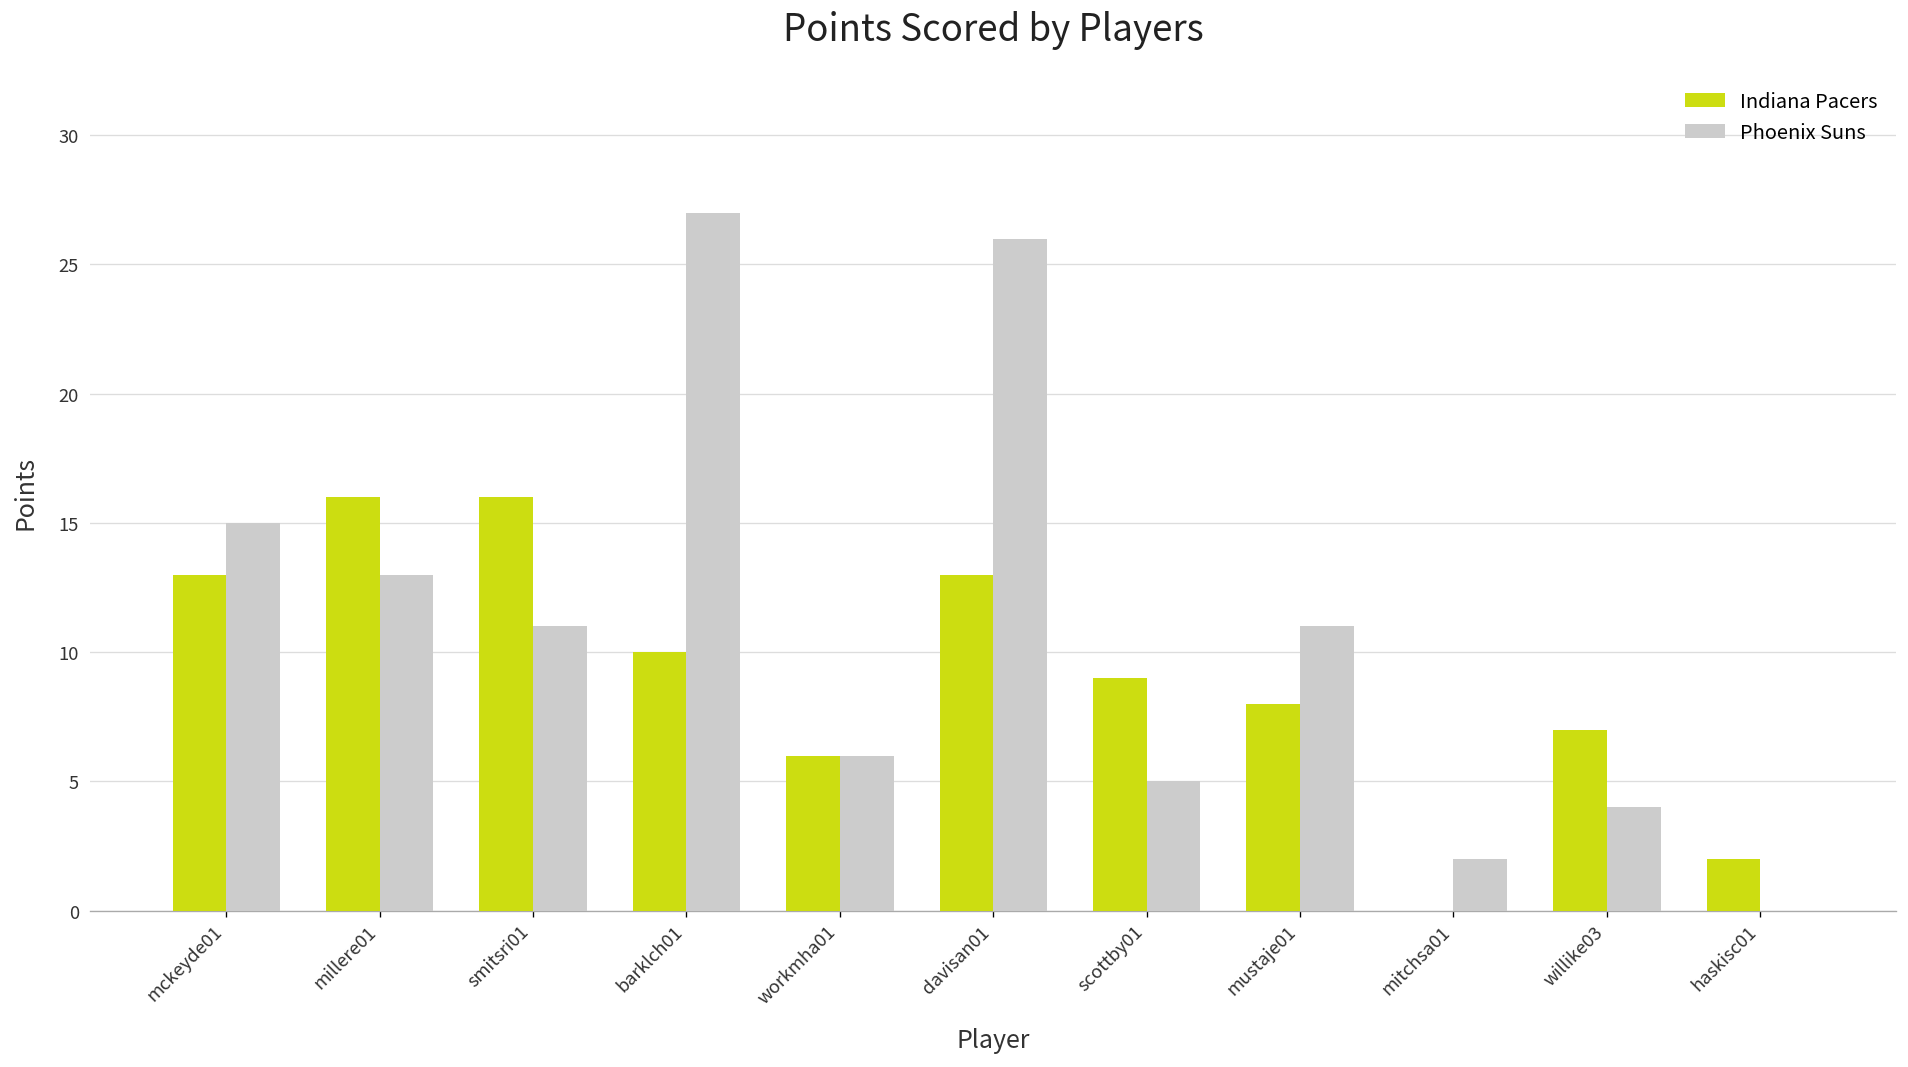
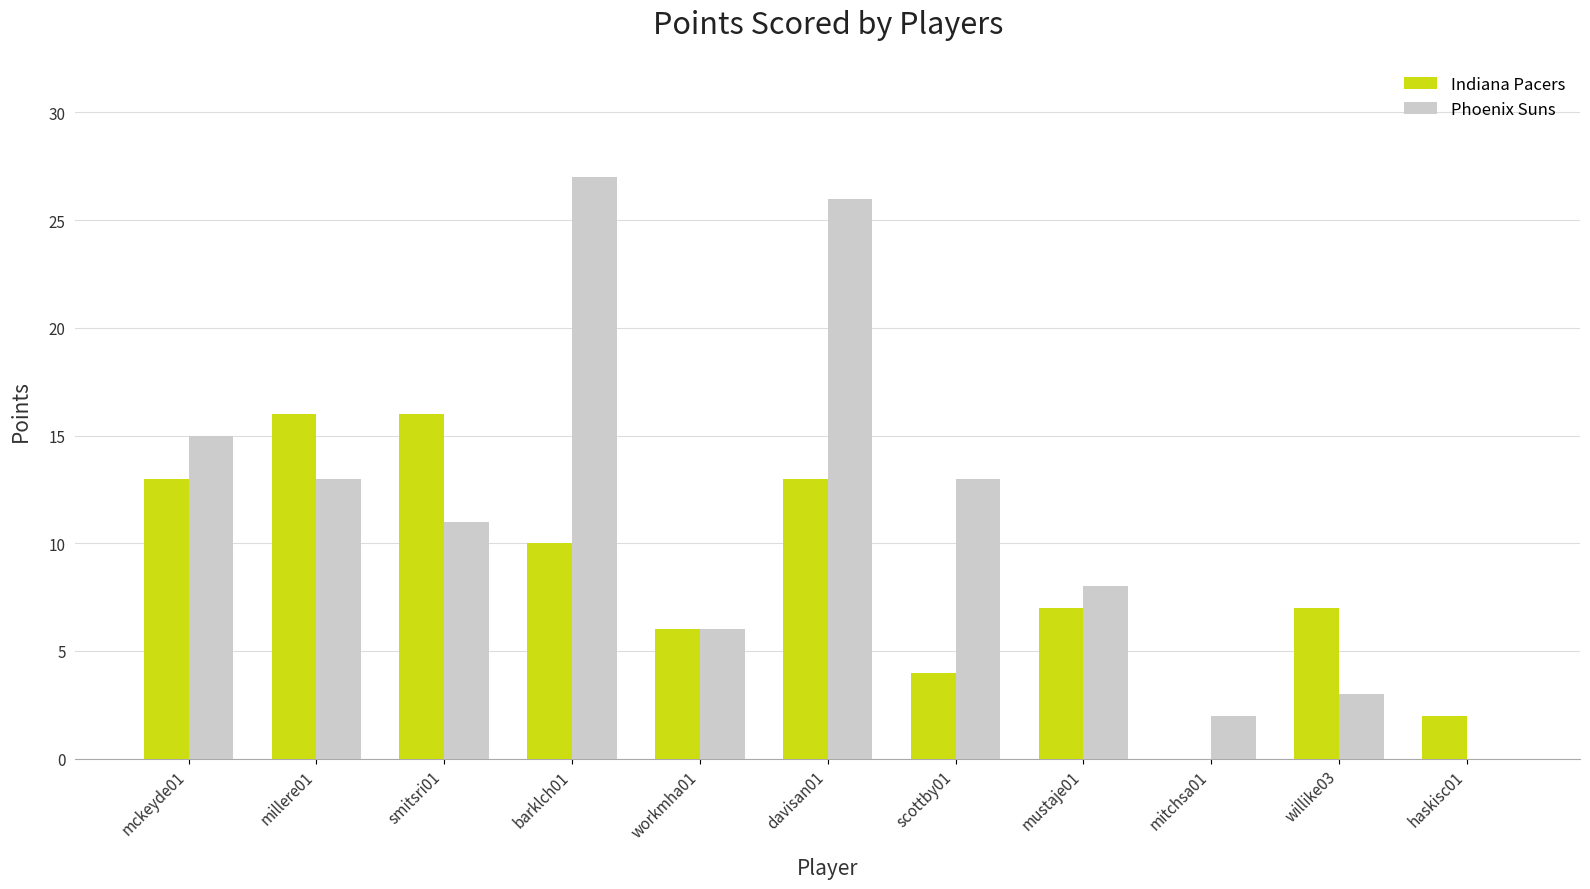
  {
    "Indiana Pacers": {
      "mckeyde01": 13,
      "millere01": 16,
      "smitsri01": 16,
      "barklch01": 10,
      "workmha01": 6,
      "davisan01": 13,
-     "scottby01": 9,
-     "mustaje01": 8,
+     "scottby01": 4,
+     "mustaje01": 7,
      "mitchsa01": 0,
      "willike03": 7,
      "haskisc01": 2
    },
    "Phoenix Suns": {
      "mckeyde01": 15,
      "millere01": 13,
      "smitsri01": 11,
      "barklch01": 27,
      "workmha01": 6,
      "davisan01": 26,
-     "scottby01": 5,
-     "mustaje01": 11,
+     "scottby01": 13,
+     "mustaje01": 8,
      "mitchsa01": 2,
-     "willike03": 4,
+     "willike03": 3,
      "haskisc01": 0
    }
  }
